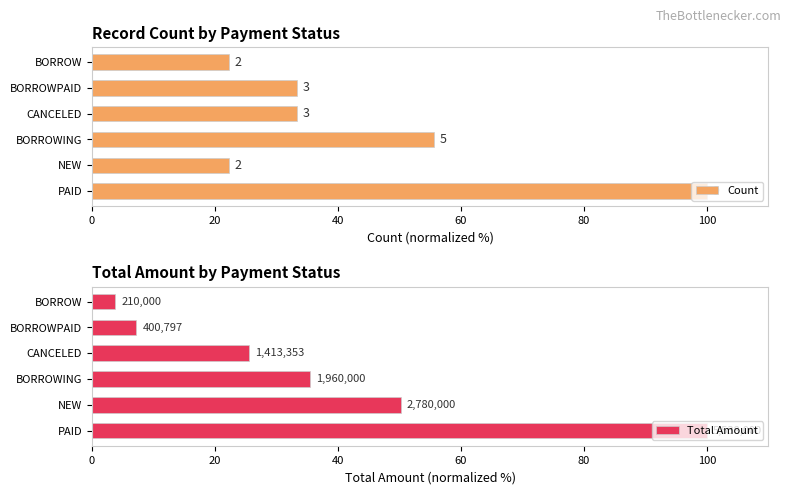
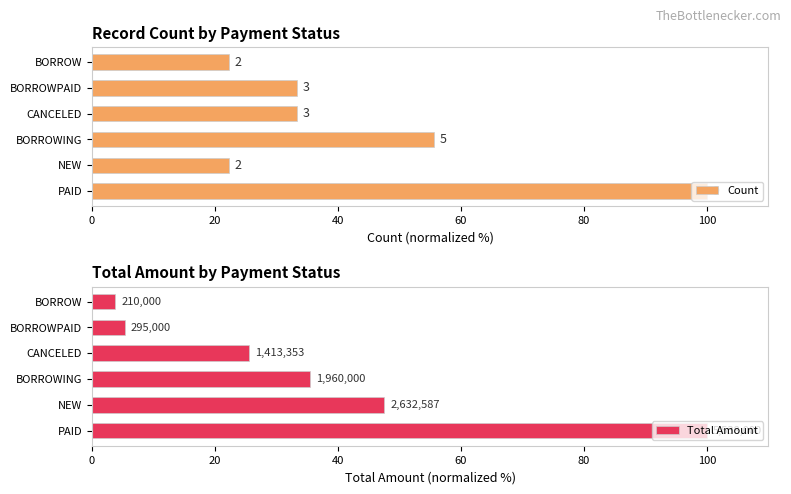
  {
    "Total Amount by Payment Status": {
-     "BORROWPAID": "400,797",
-     "NEW": "2,780,000"
+     "BORROWPAID": "295,000",
+     "NEW": "2,632,587"
    }
  }
